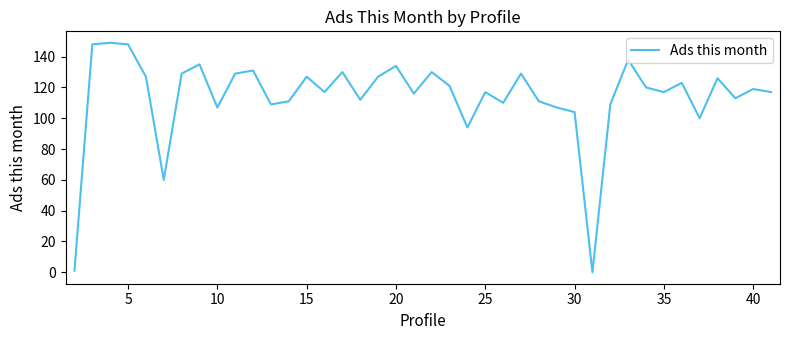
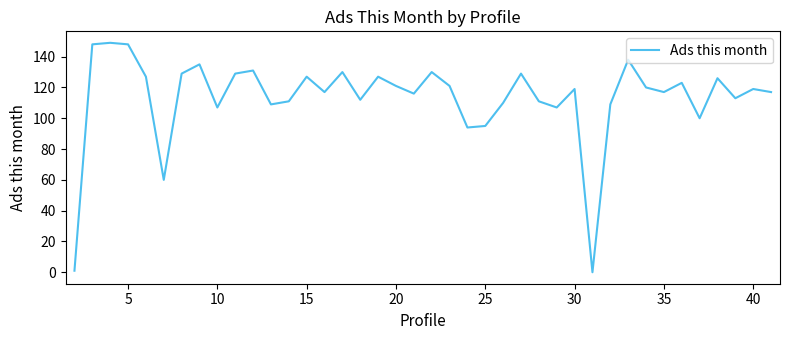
  {
    "5": 148,
    "10": 107,
    "15": 127,
-   "20": 134,
-   "25": 117,
-   "30": 104,
+   "20": 121,
+   "25": 95,
+   "30": 119,
    "35": 117,
    "40": 119
  }
